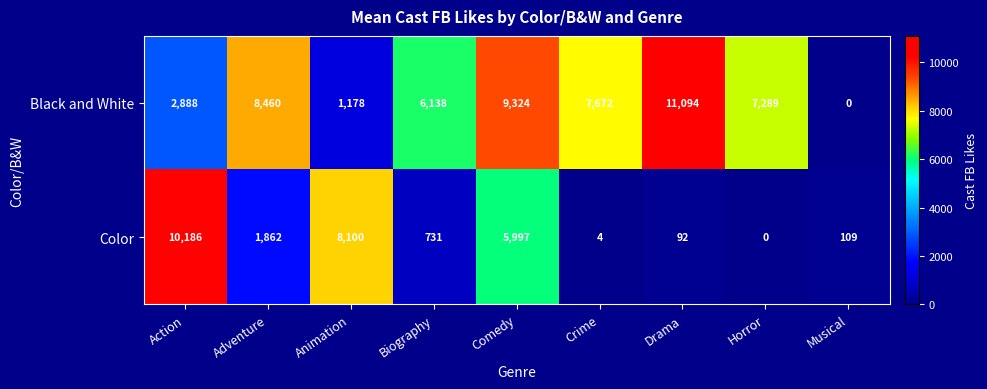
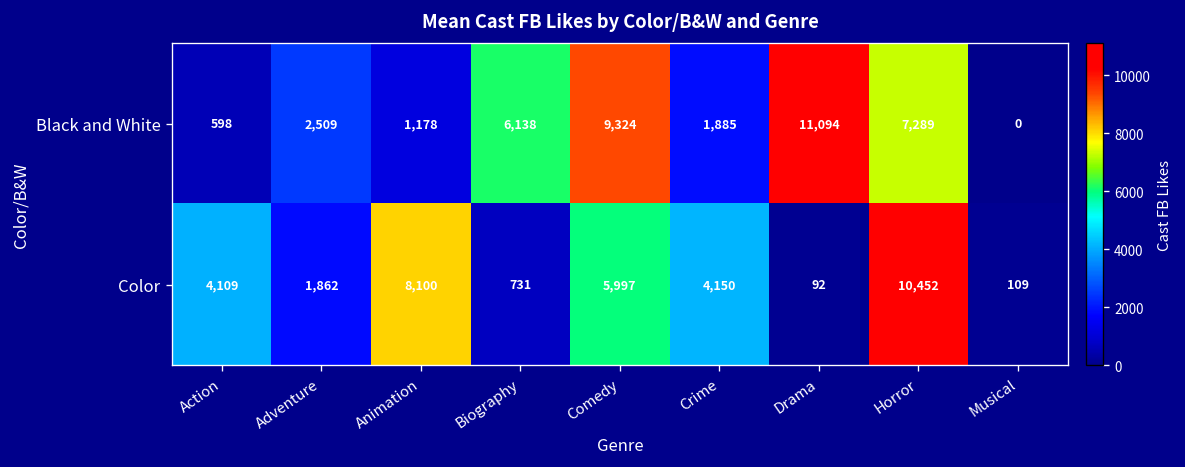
  {
    "Black and White": {
-     "Action": "2,888",
-     "Adventure": "8,460",
+     "Action": "598",
+     "Adventure": "2,509",
      "Animation": "1,178",
      "Biography": "6,138",
      "Comedy": "9,324",
-     "Crime": "7,672",
+     "Crime": "1,885",
      "Drama": "11,094",
      "Horror": "7,289",
      "Musical": "0"
    },
    "Color": {
-     "Action": "10,186",
+     "Action": "4,109",
      "Adventure": "1,862",
      "Animation": "8,100",
      "Biography": "731",
      "Comedy": "5,997",
-     "Crime": "4",
+     "Crime": "4,150",
      "Drama": "92",
-     "Horror": "0",
+     "Horror": "10,452",
      "Musical": "109"
    }
  }
